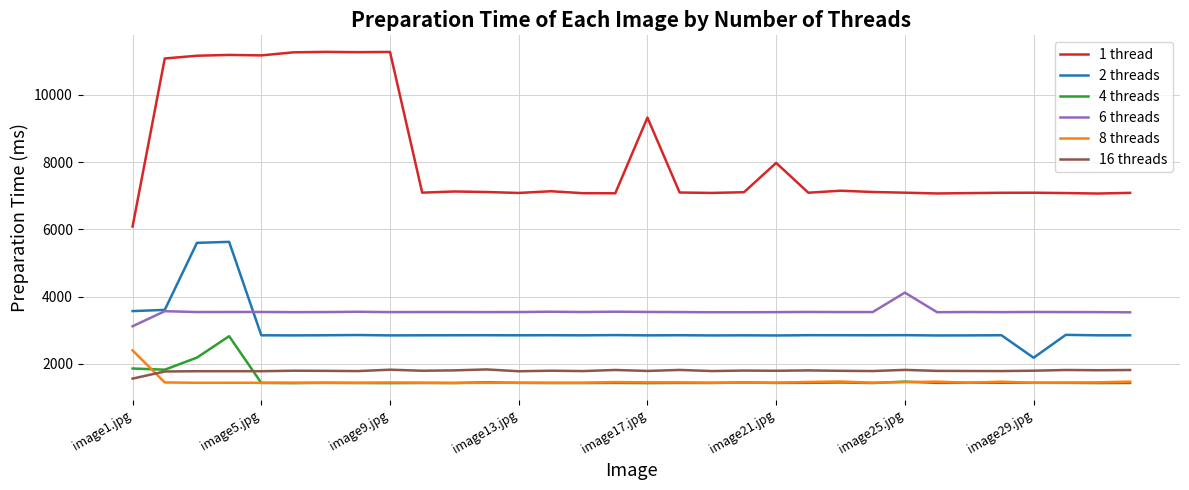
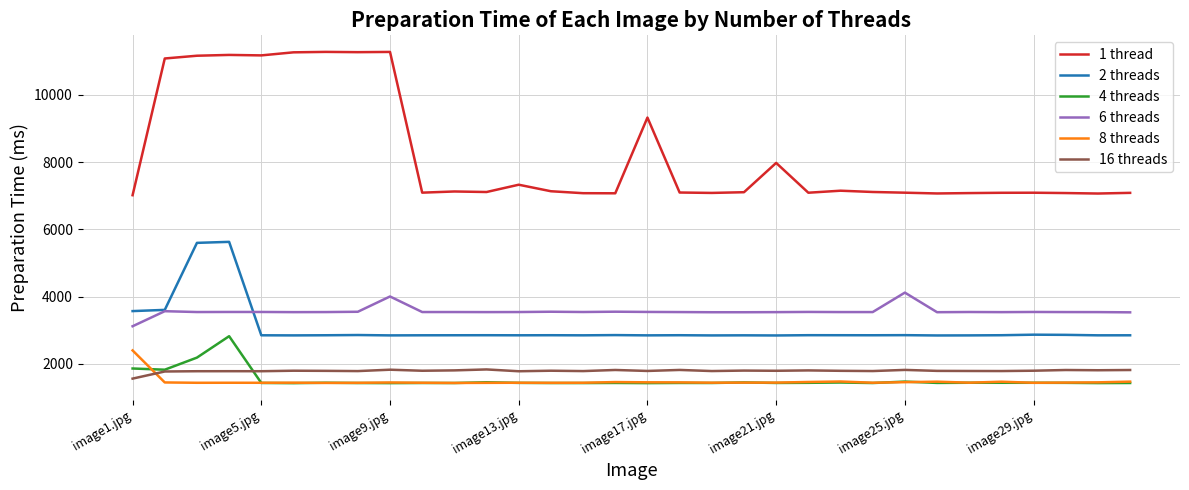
  {
    "1 thread": {
-     "image1.jpg": 6100,
+     "image1.jpg": 7000,
      "image5.jpg": 11200,
      "image9.jpg": 11300,
-     "image13.jpg": 7100,
+     "image13.jpg": 7300,
      "image17.jpg": 9300,
      "image21.jpg": 8000,
      "image25.jpg": 7100,
      "image29.jpg": 7100
    },
    "2 threads": {
      "image1.jpg": 3600,
      "image5.jpg": 2800,
      "image9.jpg": 2800,
      "image13.jpg": 2800,
      "image17.jpg": 2800,
      "image21.jpg": 2800,
      "image25.jpg": 2900,
-     "image29.jpg": 2200
+     "image29.jpg": 2900
    },
    "4 threads": {
      "image1.jpg": 1900
    },
    "6 threads": {
      "image1.jpg": 3100,
      "image5.jpg": 3500,
-     "image9.jpg": 3500,
+     "image9.jpg": 4000,
      "image13.jpg": 3500,
      "image17.jpg": 3500,
      "image21.jpg": 3500,
      "image25.jpg": 4100,
      "image29.jpg": 3500
    },
    "8 threads": {
      "image1.jpg": 2400
    },
    "16 threads": {
      "image1.jpg": 1600,
      "image5.jpg": 1800,
      "image9.jpg": 1800,
      "image13.jpg": 1800,
      "image17.jpg": 1800,
      "image21.jpg": 1800,
      "image25.jpg": 1800,
      "image29.jpg": 1800
    }
  }
